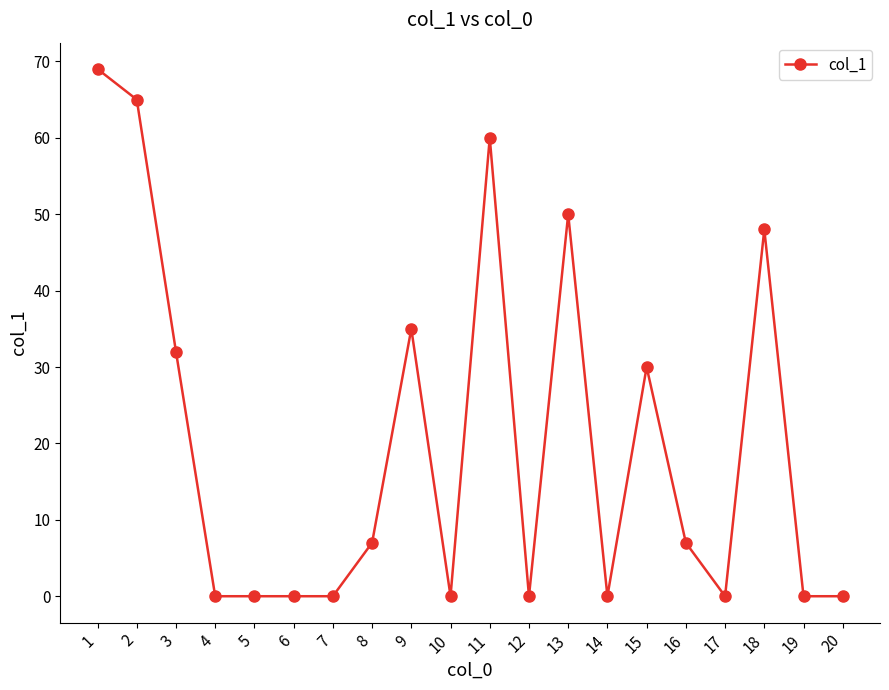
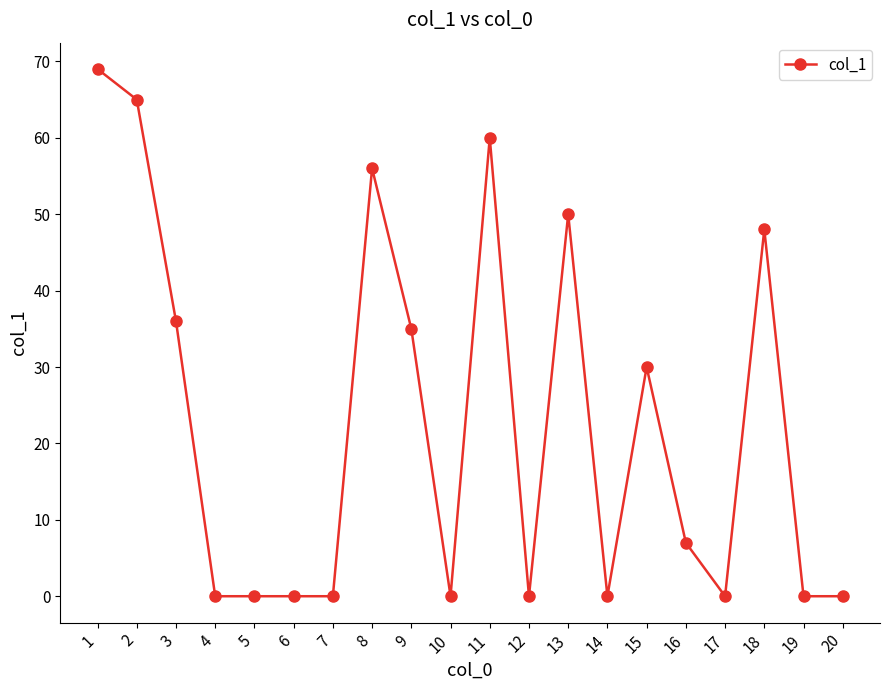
  {
    "1": 69,
    "2": 65,
-   "3": 32,
+   "3": 36,
    "4": 0,
    "5": 0,
    "6": 0,
    "7": 0,
-   "8": 7,
+   "8": 56,
    "9": 35,
    "10": 0,
    "11": 60,
    "12": 0,
    "13": 50,
    "14": 0,
    "15": 30,
    "16": 7,
    "17": 0,
    "18": 48,
    "19": 0,
    "20": 0
  }
